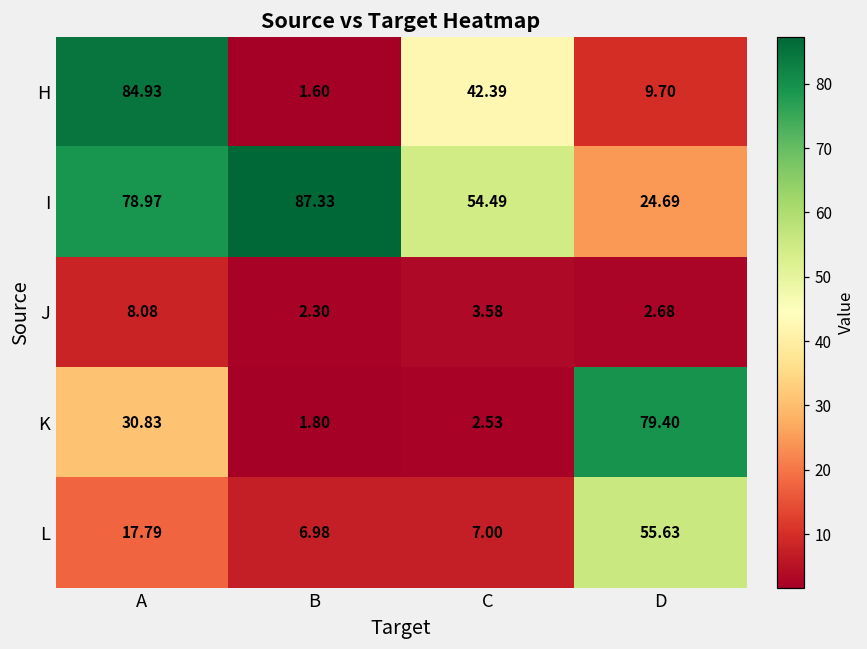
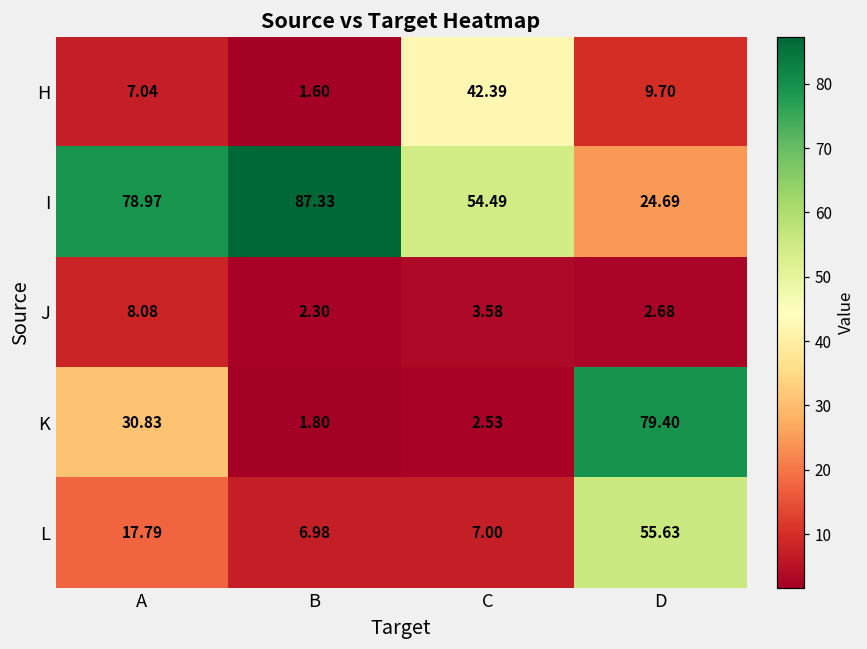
  {
    "H": {
-     "A": 84.93,
+     "A": 7.04,
      "B": 1.60,
      "C": 42.39,
      "D": 9.70
    },
    "I": {
      "A": 78.97,
      "B": 87.33,
      "C": 54.49,
      "D": 24.69
    },
    "J": {
      "A": 8.08,
      "B": 2.30,
      "C": 3.58,
      "D": 2.68
    },
    "K": {
      "A": 30.83,
      "B": 1.80,
      "C": 2.53,
      "D": 79.40
    },
    "L": {
      "A": 17.79,
      "B": 6.98,
      "C": 7.00,
      "D": 55.63
    }
  }
